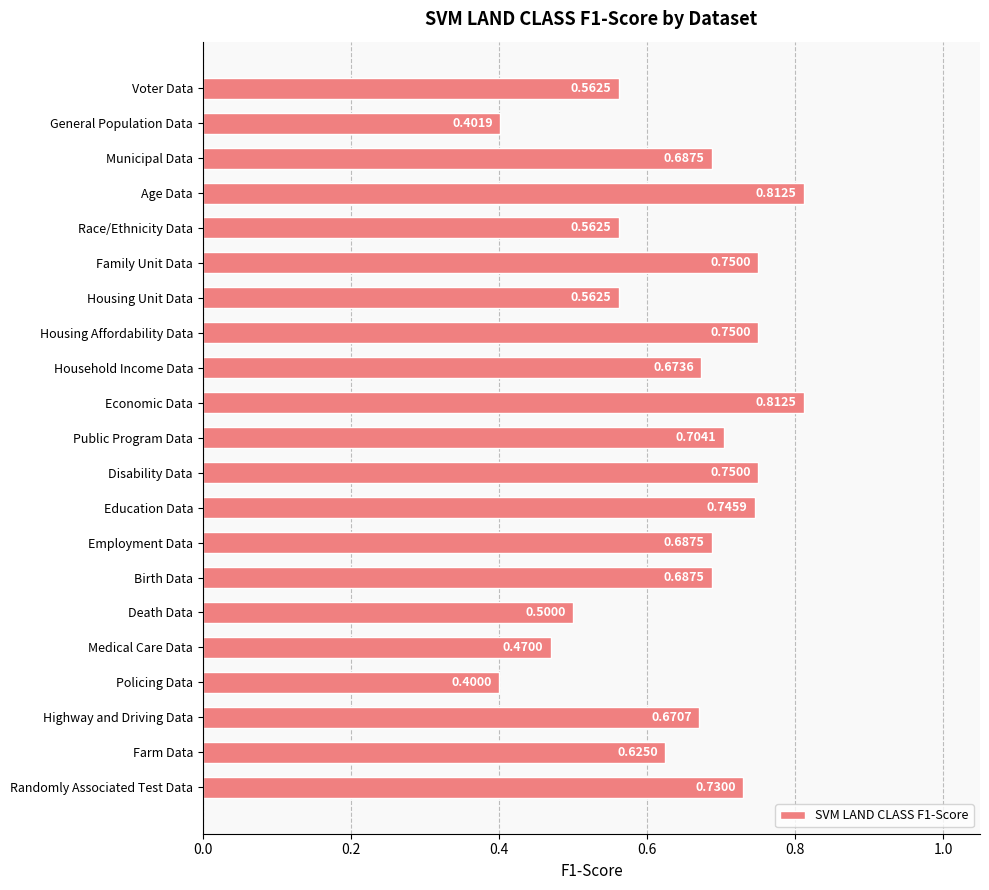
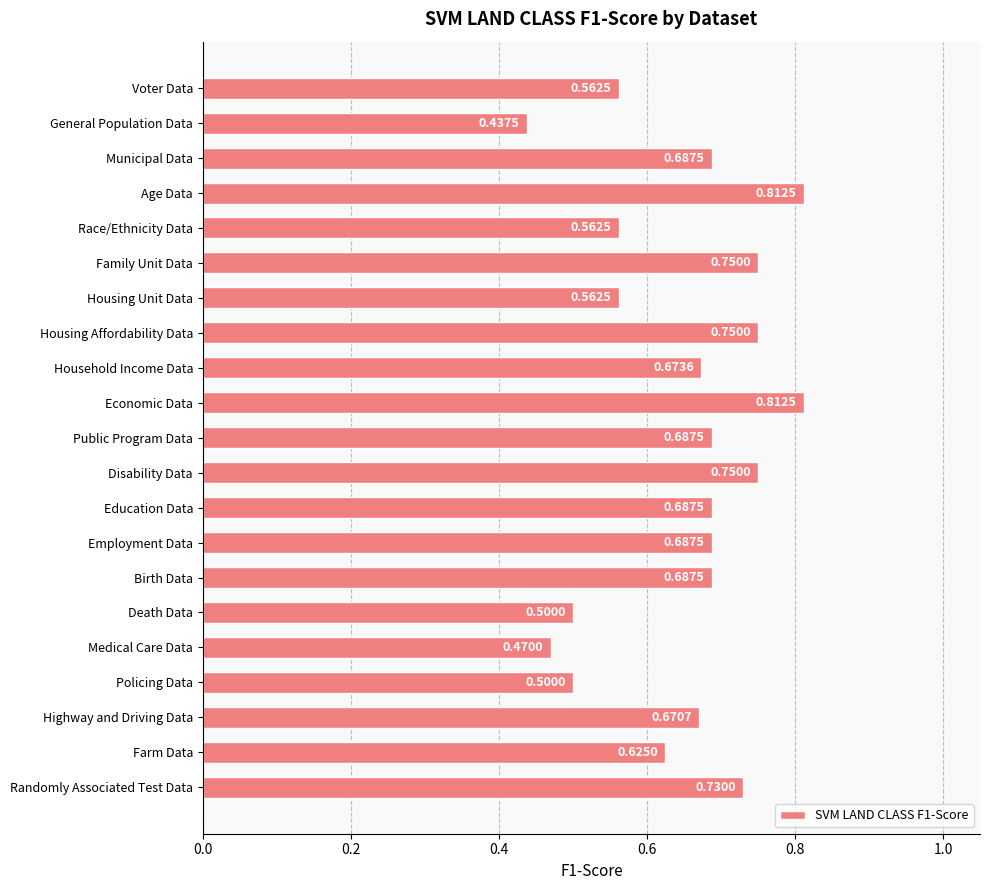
  {
    "Voter Data": 0.5625,
-   "General Population Data": 0.4019,
+   "General Population Data": 0.4375,
    "Municipal Data": 0.6875,
    "Age Data": 0.8125,
    "Race/Ethnicity Data": 0.5625,
    "Family Unit Data": 0.7500,
    "Housing Unit Data": 0.5625,
    "Housing Affordability Data": 0.7500,
    "Household Income Data": 0.6736,
    "Economic Data": 0.8125,
-   "Public Program Data": 0.7041,
+   "Public Program Data": 0.6875,
    "Disability Data": 0.7500,
-   "Education Data": 0.7459,
+   "Education Data": 0.6875,
    "Employment Data": 0.6875,
    "Birth Data": 0.6875,
    "Death Data": 0.5000,
    "Medical Care Data": 0.4700,
-   "Policing Data": 0.4000,
+   "Policing Data": 0.5000,
    "Highway and Driving Data": 0.6707,
    "Farm Data": 0.6250,
    "Randomly Associated Test Data": 0.7300
  }
